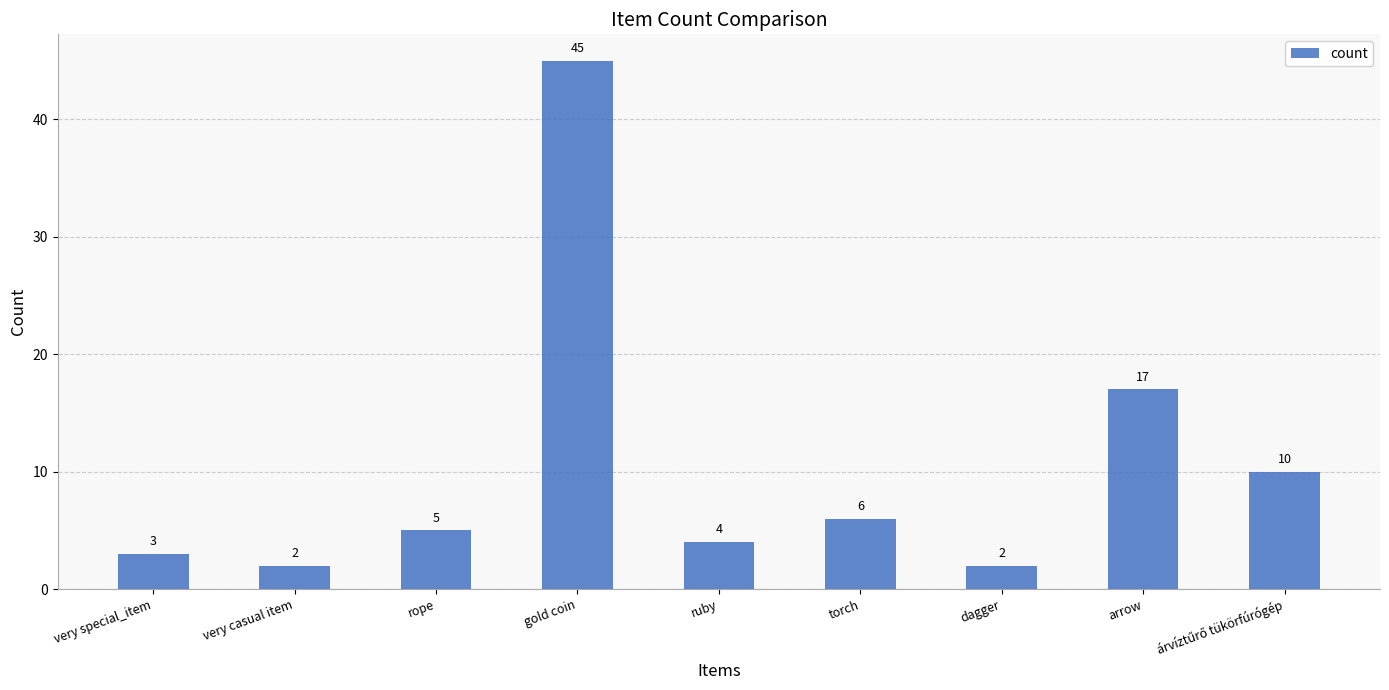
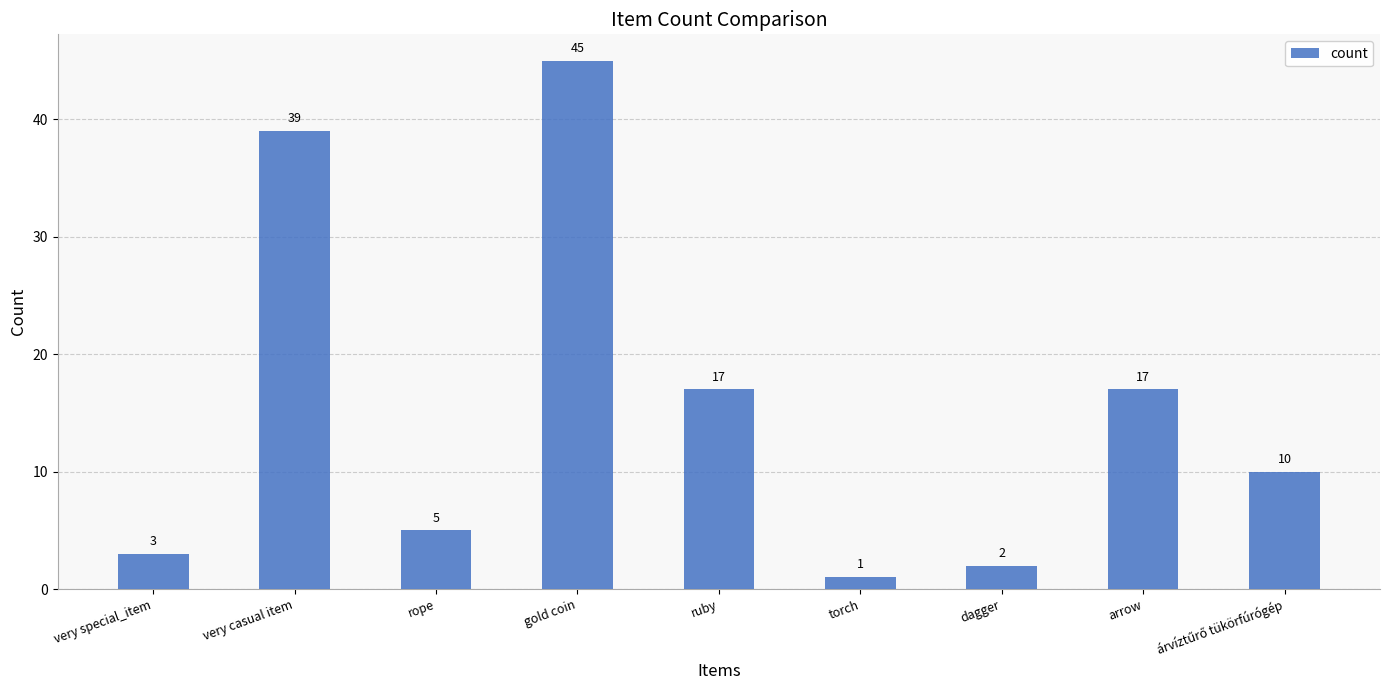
  {
    "very special_item": 3,
-   "very casual item": 2,
+   "very casual item": 39,
    "rope": 5,
    "gold coin": 45,
-   "ruby": 4,
-   "torch": 6,
+   "ruby": 17,
+   "torch": 1,
    "dagger": 2,
    "arrow": 17,
    "árvíztűrő tükörfúrógép": 10
  }
